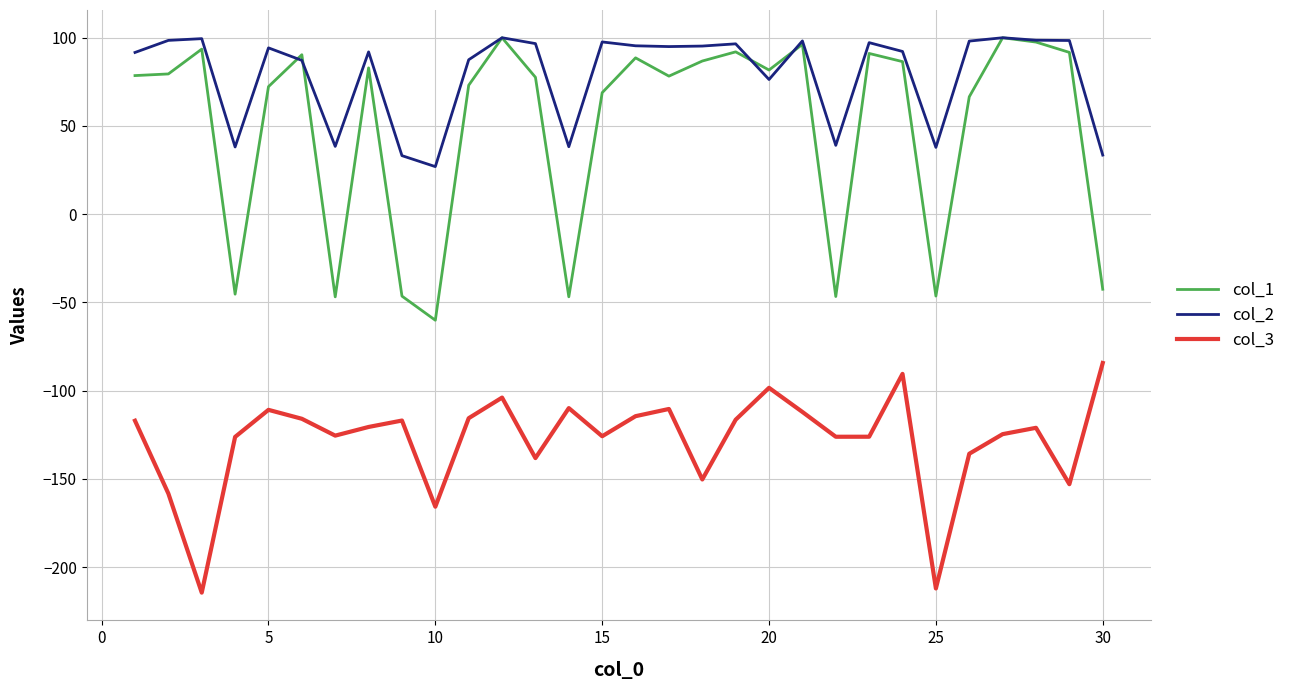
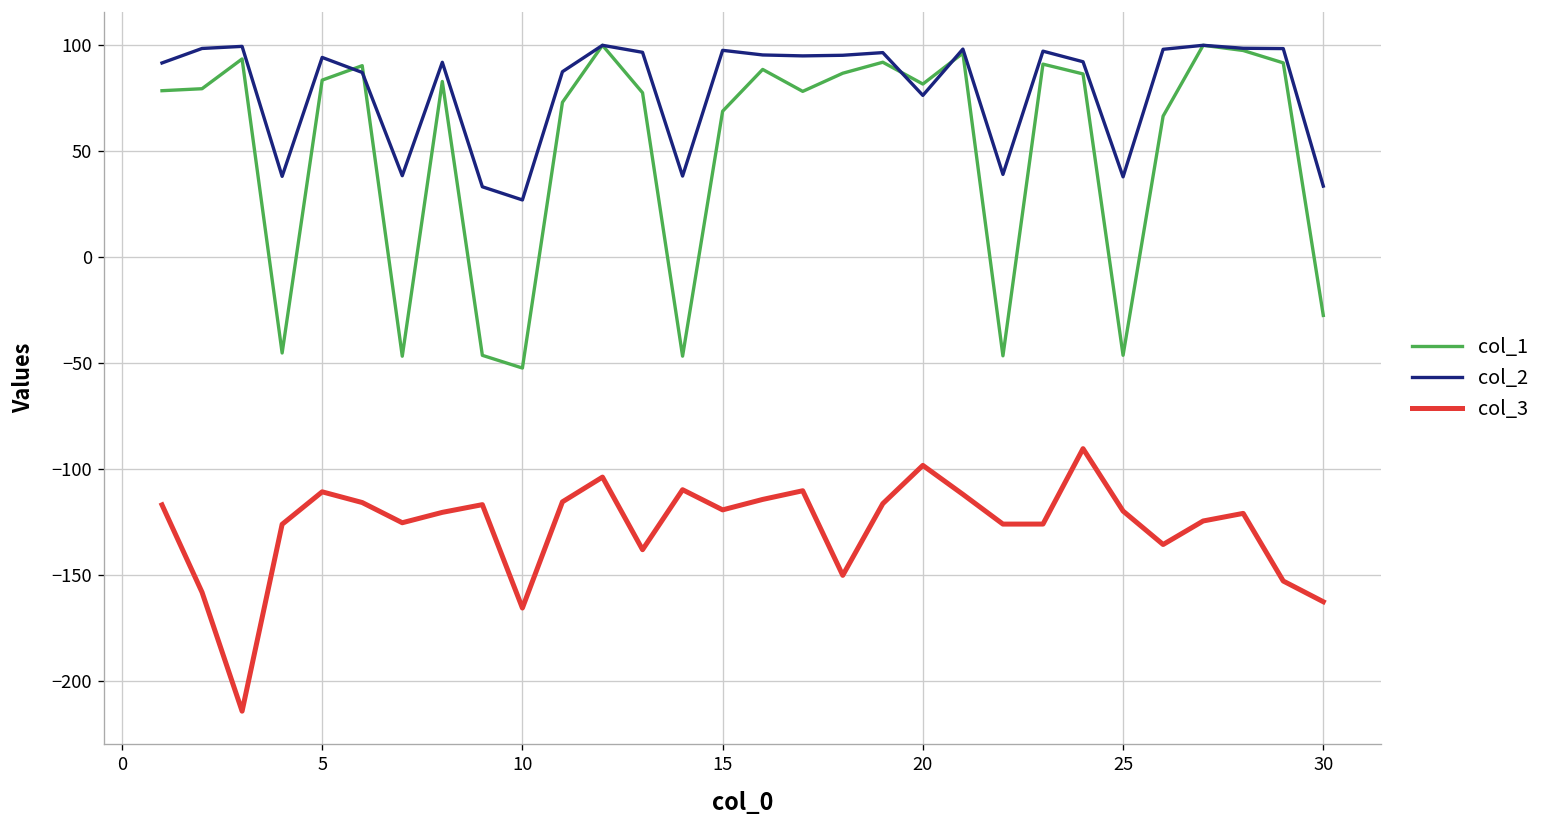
  {
    "col_1": {
-     "5": 72,
-     "10": -60,
+     "5": 84,
+     "10": -52,
      "15": 69,
      "20": 82,
      "25": -46,
-     "30": -43
+     "30": -28
    },
    "col_2": {
      "5": 94,
      "10": 27,
      "15": 98,
      "20": 76,
      "25": 38,
      "30": 34
    },
    "col_3": {
      "5": -111,
      "10": -166,
-     "15": -126,
+     "15": -119,
      "20": -98,
-     "25": -212,
-     "30": -84
+     "25": -120,
+     "30": -163
    }
  }
